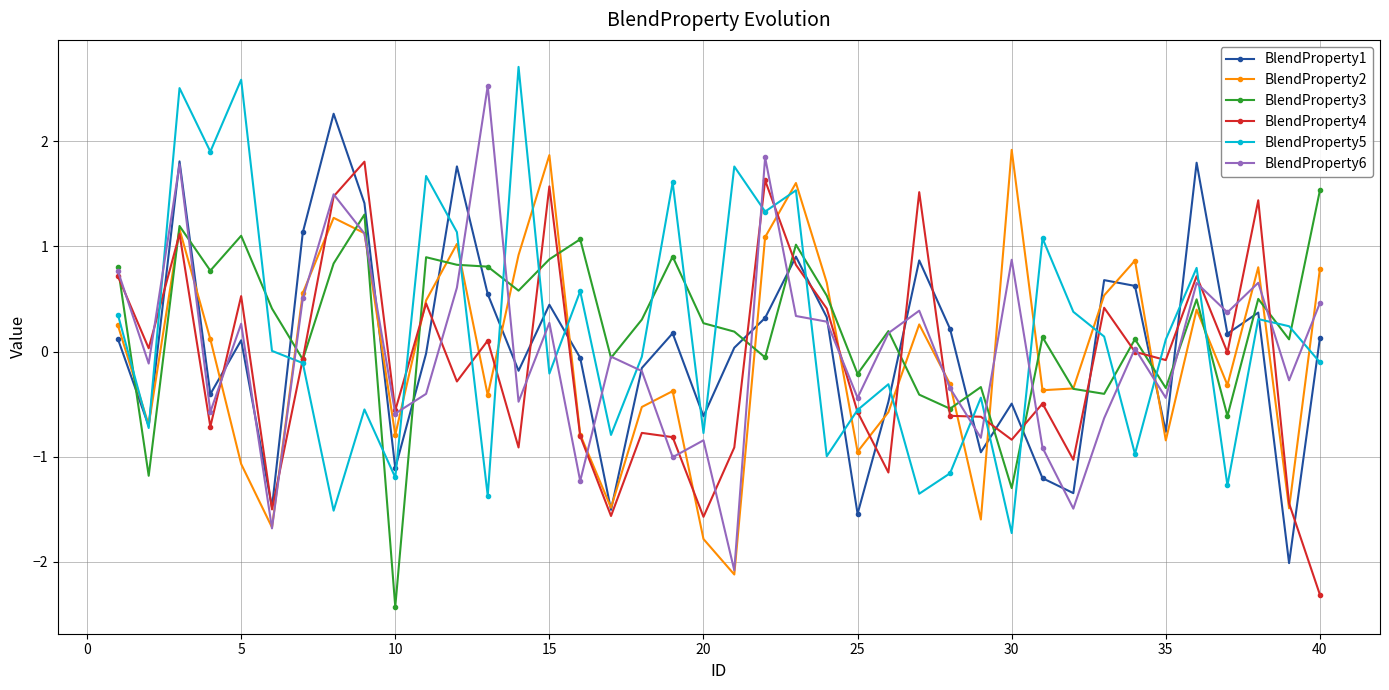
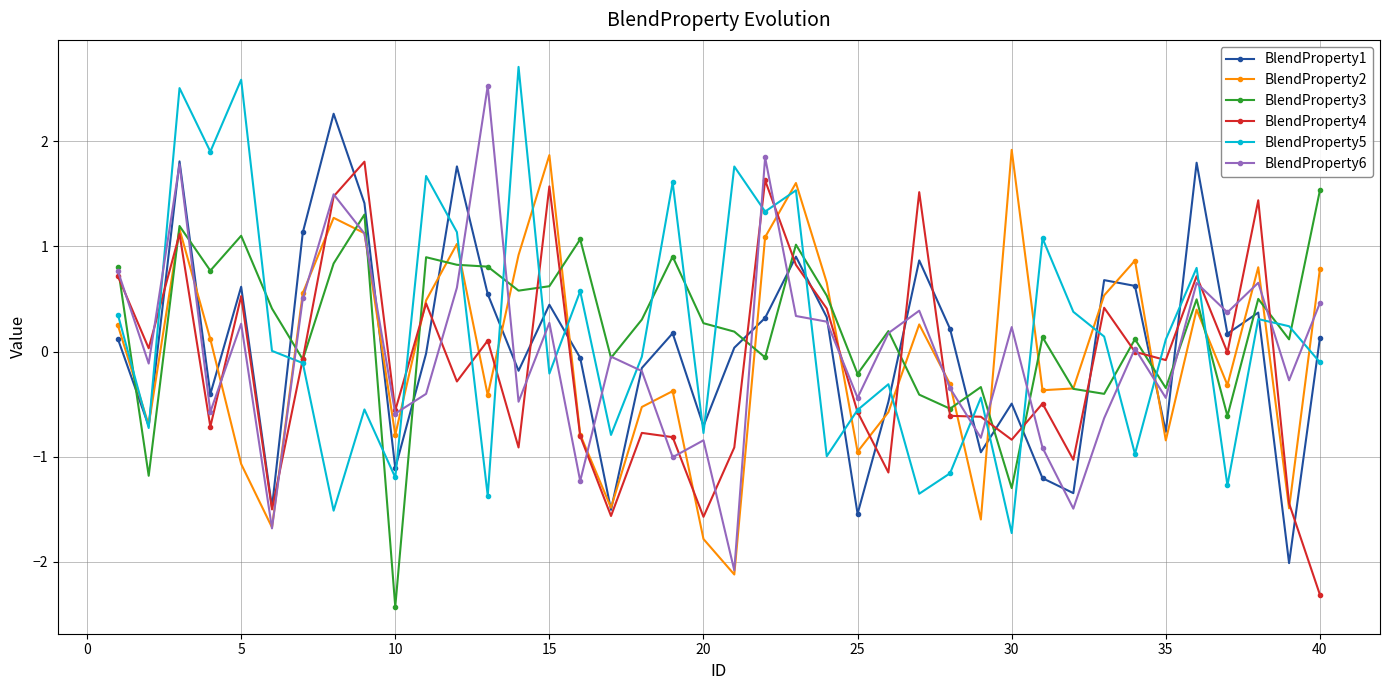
  {
    "BlendProperty1": {
-     "5": 0.11,
+     "5": 0.62,
      "10": -1.11,
      "15": 0.45,
-     "20": -0.62,
+     "20": -0.71,
      "25": -1.54,
      "30": -0.50,
      "35": -0.76,
      "40": 0.13
    },
    "BlendProperty2": {
      "5": -1.07,
      "10": -0.79,
      "15": 1.87,
      "20": -1.78,
      "25": -0.95,
      "30": 1.92,
      "35": -0.85,
      "40": 0.79
    },
    "BlendProperty3": {
      "5": 1.10,
      "10": -2.43,
-     "15": 0.88,
+     "15": 0.62,
      "20": 0.27,
      "25": -0.21,
      "30": -1.30,
      "35": -0.35,
      "40": 1.53
    },
    "BlendProperty4": {
      "5": 0.53,
      "10": -0.56,
      "15": 1.57,
      "20": -1.57,
      "30": -0.84,
      "35": -0.08,
      "40": -2.31
    },
    "BlendProperty5": {
      "5": 2.59,
      "10": -1.20,
      "15": -0.21,
      "20": -0.78,
      "30": -1.73,
      "35": 0.11,
      "40": -0.10
    },
    "BlendProperty6": {
      "5": 0.26,
      "10": -0.59,
      "15": 0.27,
      "20": -0.84,
      "25": -0.44,
-     "30": 0.87,
+     "30": 0.23,
      "35": -0.44,
      "40": 0.46
    }
  }
